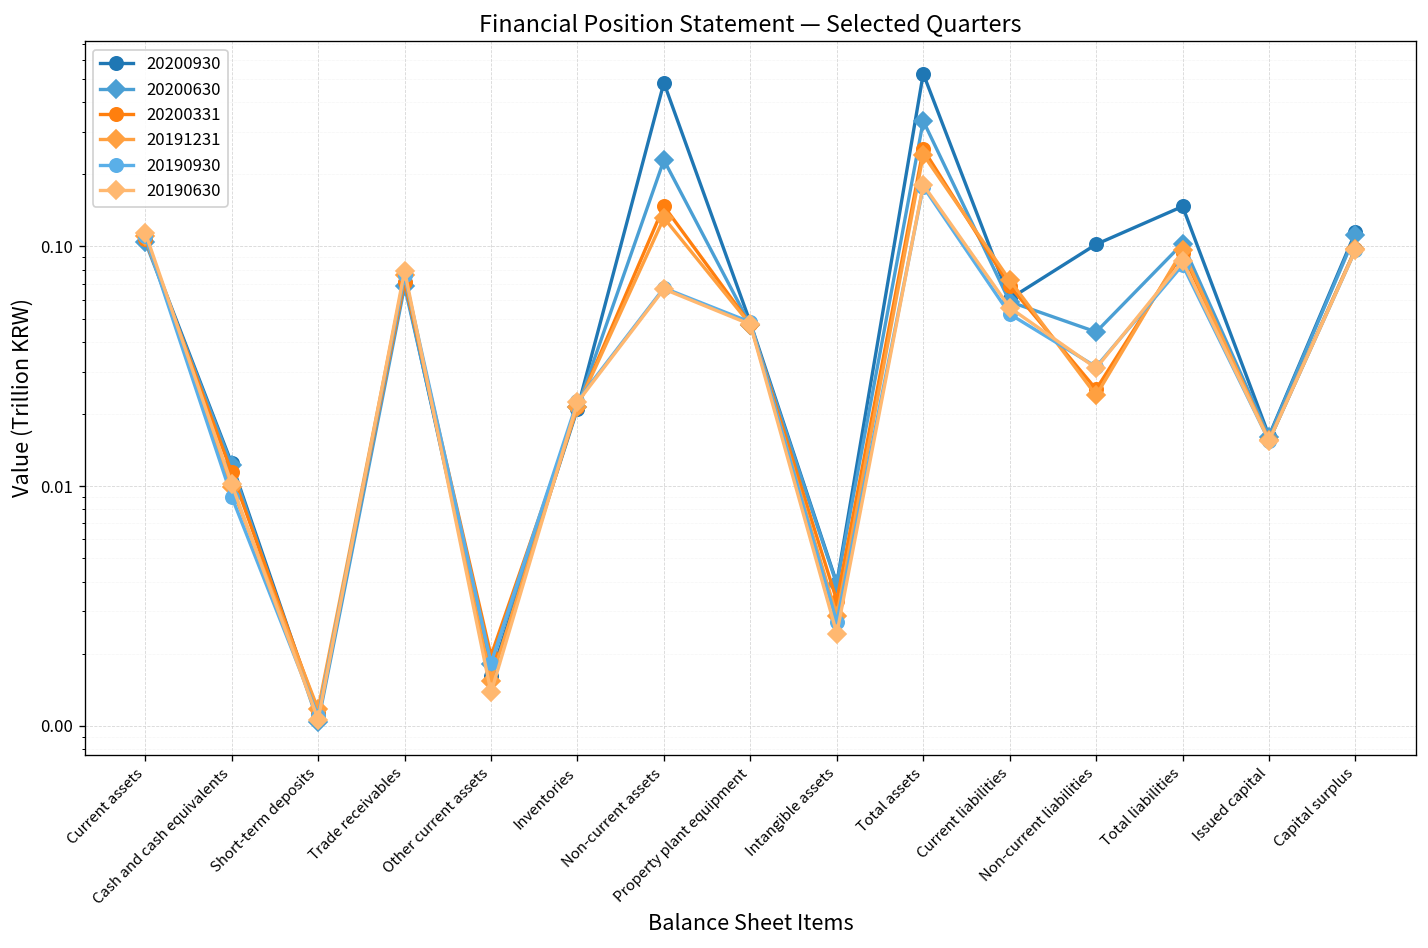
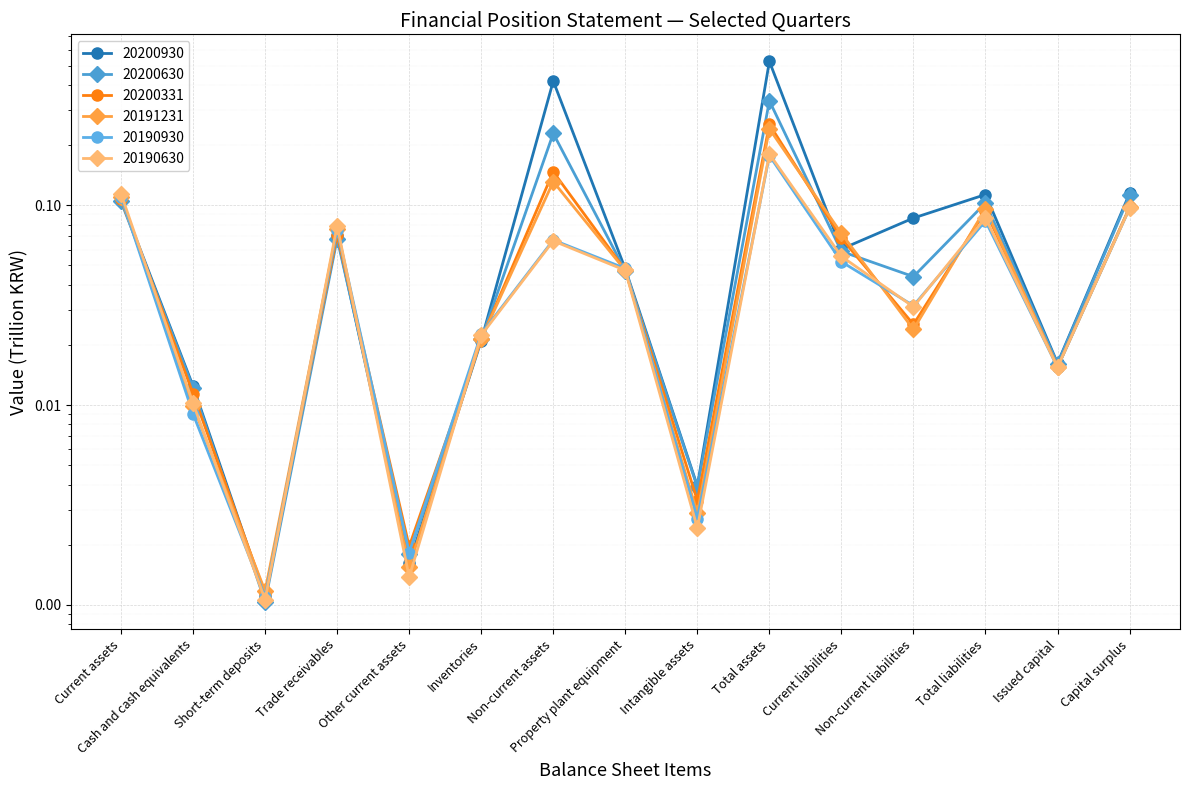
  {
    "20200930": {
      "Other current assets": 0.0016,
-     "Non-current assets": 0.48,
+     "Non-current assets": 0.42,
      "Total assets": 0.53,
-     "Non-current liabilities": 0.10,
-     "Total liabilities": 0.15
+     "Non-current liabilities": 0.086,
+     "Total liabilities": 0.11
    }
  }
